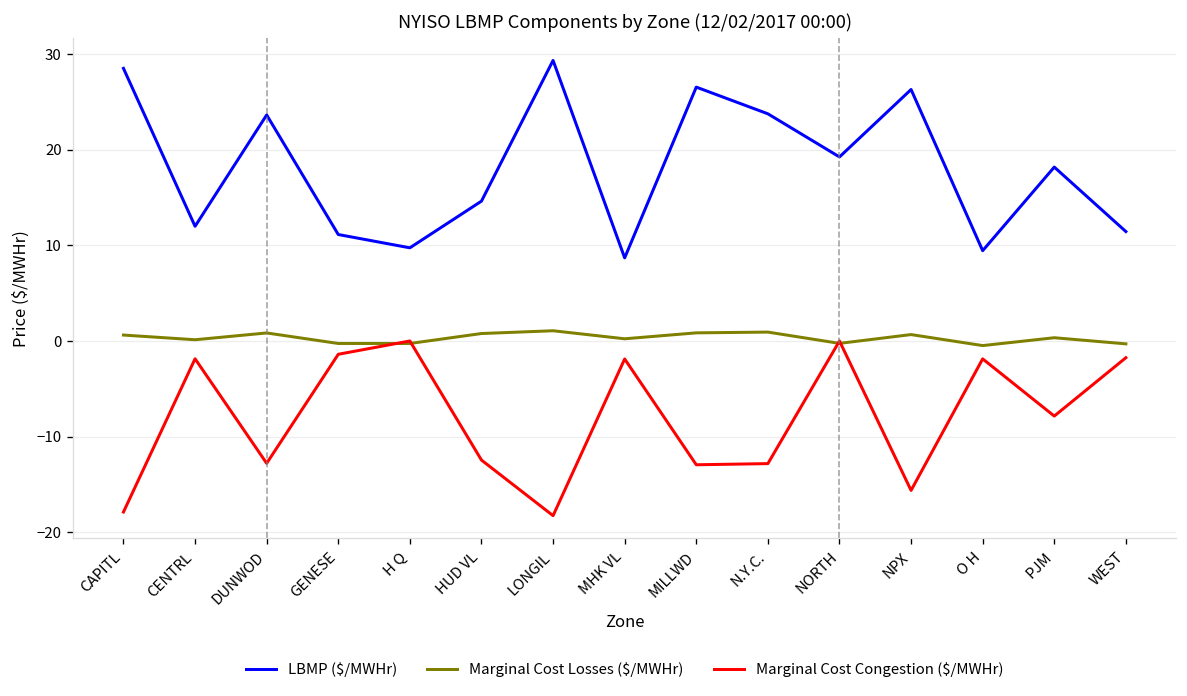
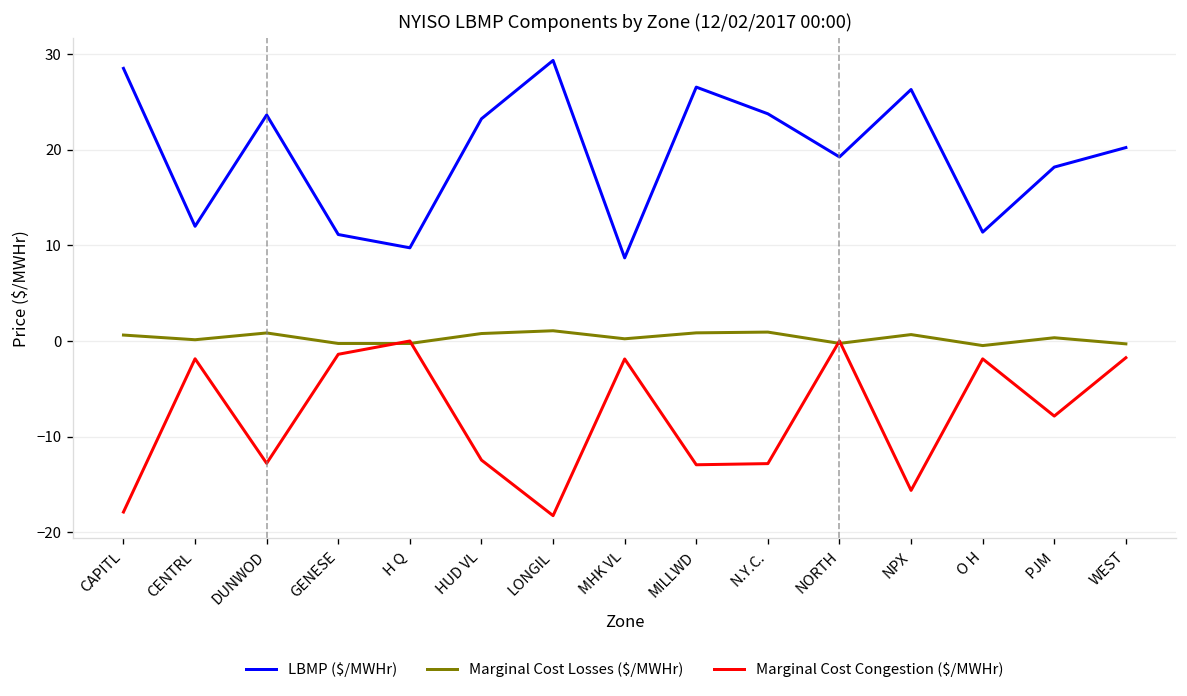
  {
    "LBMP ($/MWHr)": {
      "CAPITL": 29,
      "CENTRL": 12,
      "DUNWOD": 24,
      "GENESE": 11,
      "H Q": 10,
-     "HUD VL": 15,
+     "HUD VL": 23,
      "LONGIL": 29,
      "MHK VL": 9,
      "MILLWD": 27,
      "N.Y.C.": 24,
      "NORTH": 19,
      "NPX": 26,
-     "O H": 9,
+     "O H": 11,
      "PJM": 18,
-     "WEST": 11
+     "WEST": 20
    },
    "Marginal Cost Losses ($/MWHr)": {
      "CAPITL": 1,
      "CENTRL": 0,
      "DUNWOD": 1,
      "GENESE": 0,
      "HUD VL": 1,
      "LONGIL": 1,
      "MHK VL": 0,
      "MILLWD": 1,
      "N.Y.C.": 1,
      "NPX": 1,
      "O H": 0,
      "PJM": 0,
      "WEST": 0
    },
    "Marginal Cost Congestion ($/MWHr)": {
      "CAPITL": -18,
      "CENTRL": -2,
      "DUNWOD": -13,
      "GENESE": -1,
      "HUD VL": -12,
      "LONGIL": -18,
      "MHK VL": -2,
      "MILLWD": -13,
      "N.Y.C.": -13,
      "NPX": -16,
      "O H": -2,
      "PJM": -8,
      "WEST": -2
    }
  }
